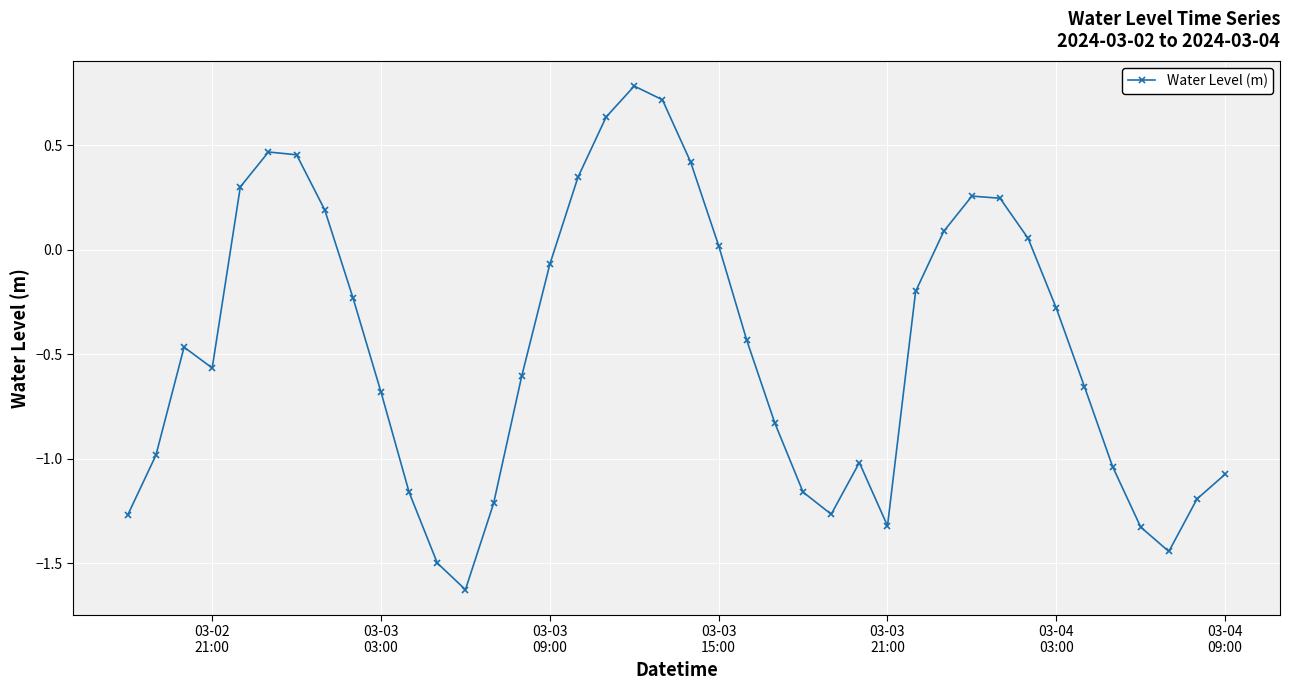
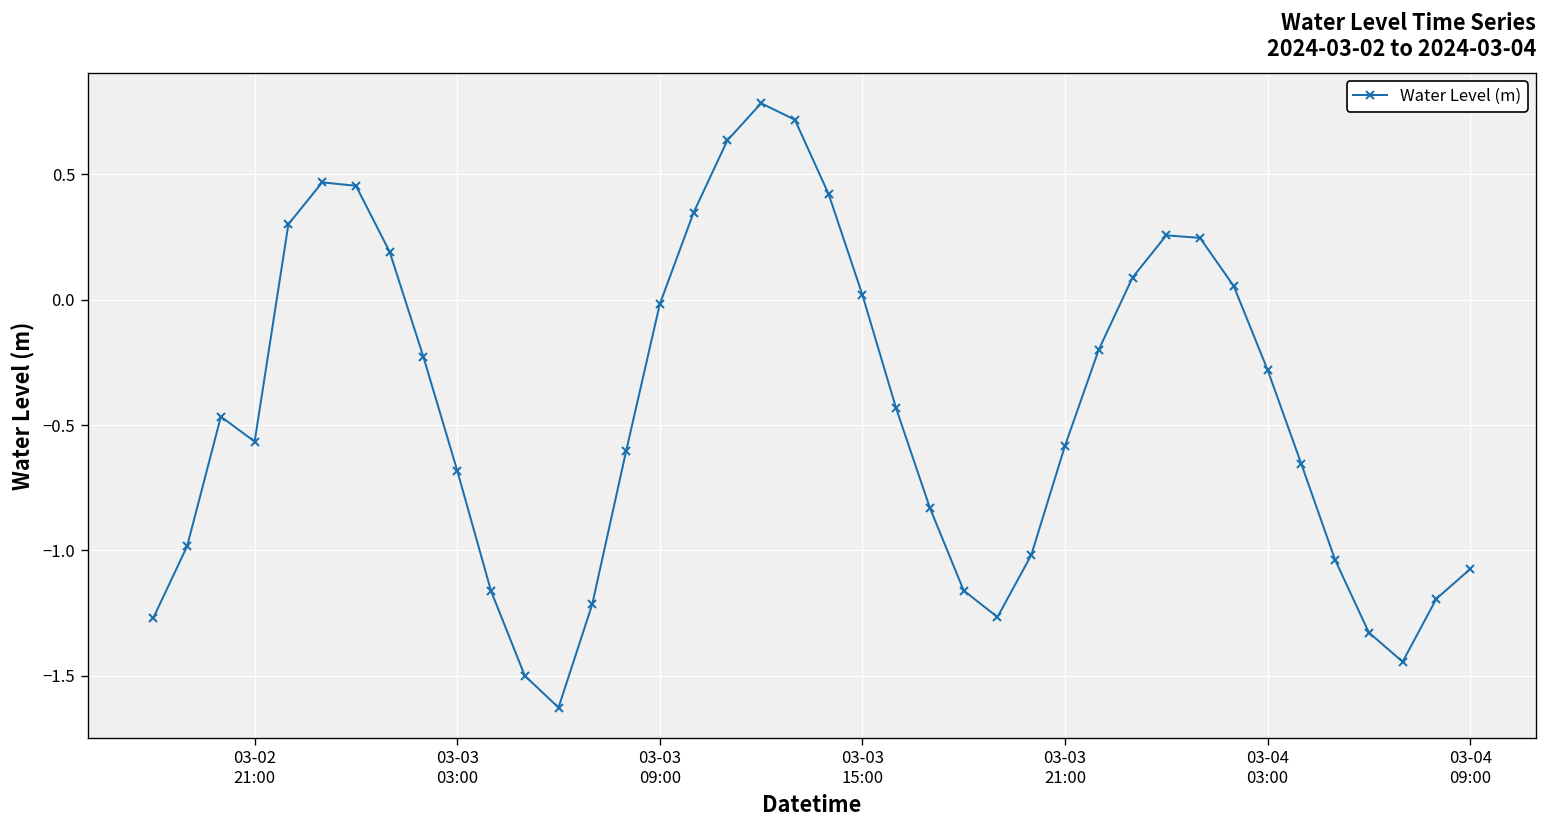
  {
    "03-02 21:00": -0.57,
    "03-03 03:00": -0.68,
-   "03-03 09:00": -0.07,
+   "03-03 09:00": -0.02,
    "03-03 15:00": 0.02,
-   "03-03 21:00": -1.32,
+   "03-03 21:00": -0.58,
    "03-04 03:00": -0.28,
    "03-04 09:00": -1.07
  }
